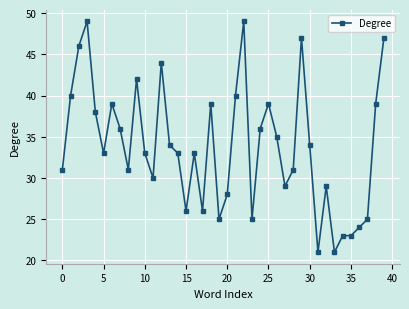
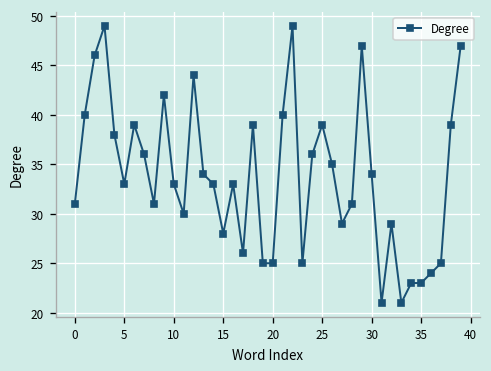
  {
    "0": 31,
    "5": 33,
    "10": 33,
-   "15": 26,
-   "20": 28,
+   "15": 28,
+   "20": 25,
    "25": 39,
    "30": 34,
    "35": 23
  }
